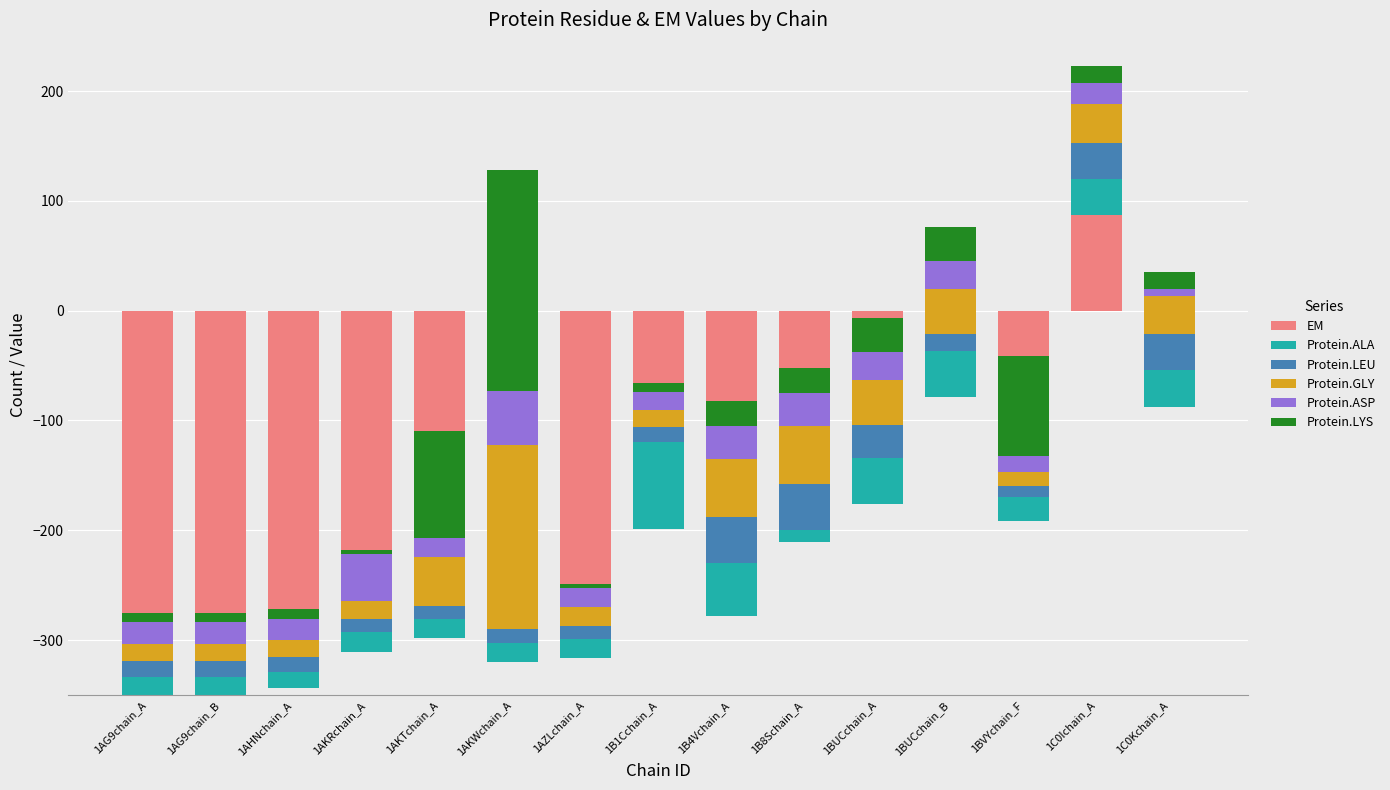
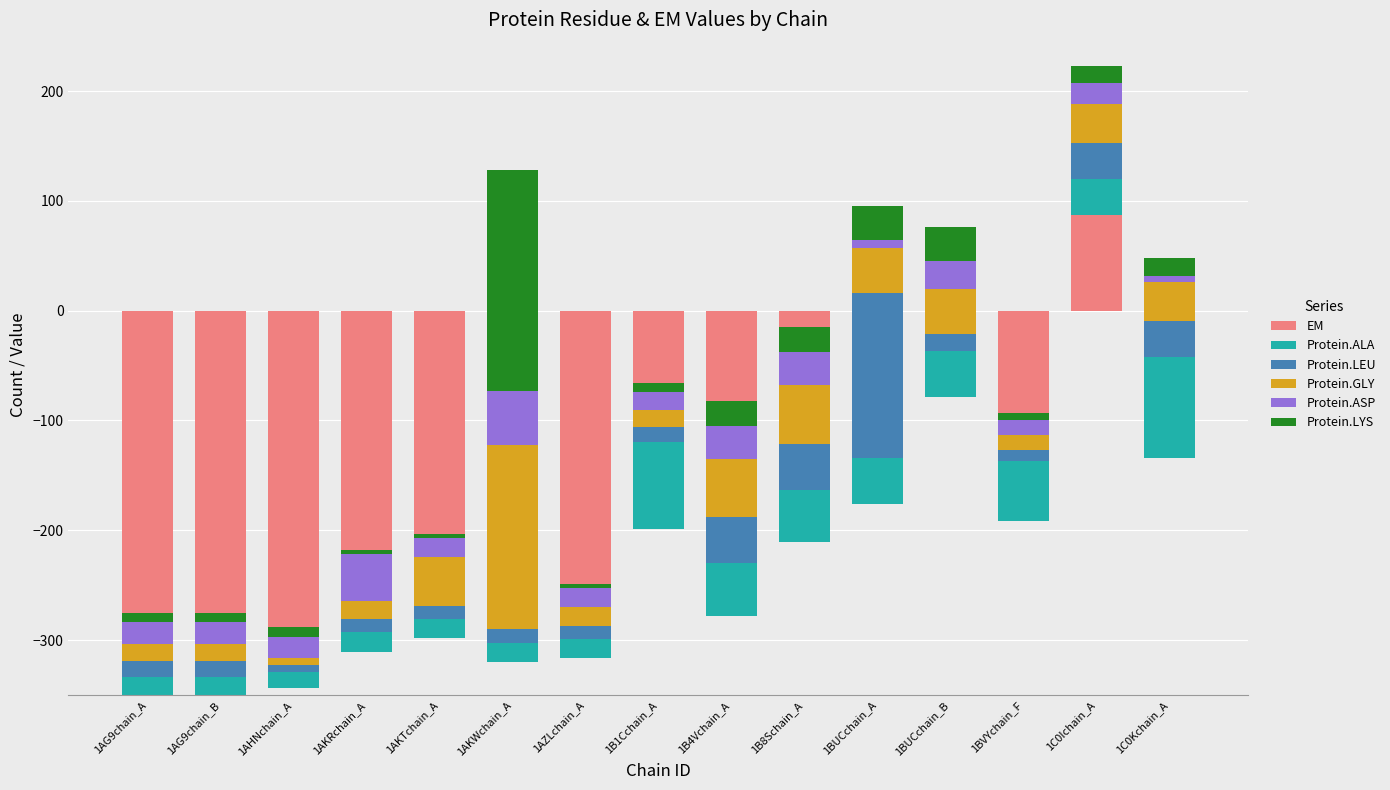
  {
    "EM": {
      "1AG9chain_A": -350,
      "1AG9chain_B": -350,
      "1AHNchain_A": -344,
      "1AKRchain_A": -311,
      "1AKTchain_A": -298,
      "1AKWchain_A": -320,
      "1AZLchain_A": -316,
      "1B1Cchain_A": -199,
      "1B4Vchain_A": -278,
      "1B8Schain_A": -211,
      "1BUCchain_A": -176,
      "1BUCchain_B": -79,
      "1BVYchain_F": -192,
      "1C0Ichain_A": 87,
-     "1C0Kchain_A": -88
+     "1C0Kchain_A": -134
    },
    "Protein.ALA": {
-     "1B8Schain_A": 11,
-     "1BVYchain_F": 22,
+     "1B8Schain_A": 48,
+     "1BVYchain_F": 55,
      "1C0Ichain_A": 33,
-     "1C0Kchain_A": 33
+     "1C0Kchain_A": 92
    },
    "Protein.LEU": {
-     "1AHNchain_A": 14,
-     "1BUCchain_A": 30,
+     "1AHNchain_A": 6,
+     "1BUCchain_A": 150,
      "1C0Ichain_A": 33
    },
    "Protein.GLY": {
-     "1AHNchain_A": 15,
+     "1AHNchain_A": 7,
      "1BUCchain_B": 41,
      "1C0Ichain_A": 35,
      "1C0Kchain_A": 35
    },
    "Protein.ASP": {
-     "1BUCchain_A": 25,
+     "1BUCchain_A": 7,
      "1BUCchain_B": 25,
      "1C0Ichain_A": 19,
      "1C0Kchain_A": 6
    },
    "Protein.LYS": {
-     "1AKTchain_A": 97,
+     "1AKTchain_A": 4,
      "1AKWchain_A": 201,
      "1BUCchain_B": 31,
-     "1BVYchain_F": 91,
+     "1BVYchain_F": 6,
      "1C0Ichain_A": 16,
      "1C0Kchain_A": 16
    }
  }
